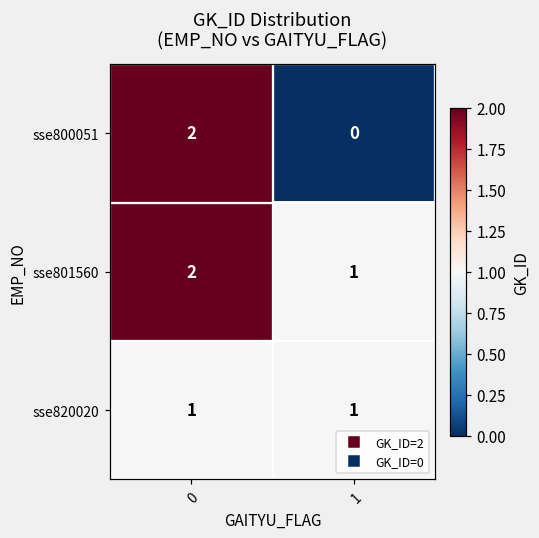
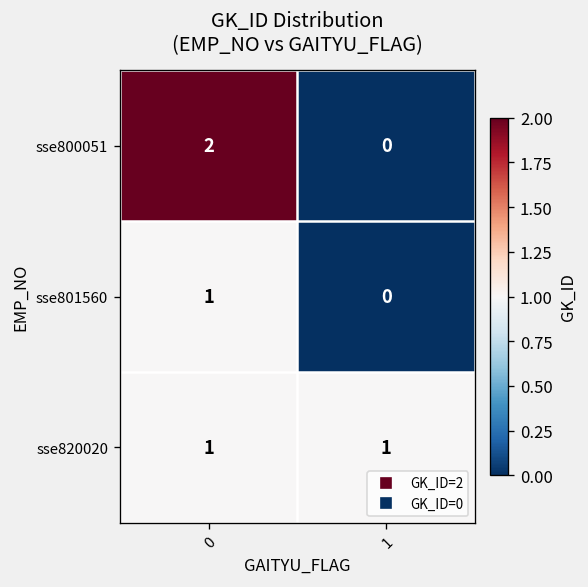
  {
    "sse800051": {
      "0": 2,
      "1": 0
    },
    "sse801560": {
-     "0": 2,
-     "1": 1
+     "0": 1,
+     "1": 0
    },
    "sse820020": {
      "0": 1,
      "1": 1
    }
  }
